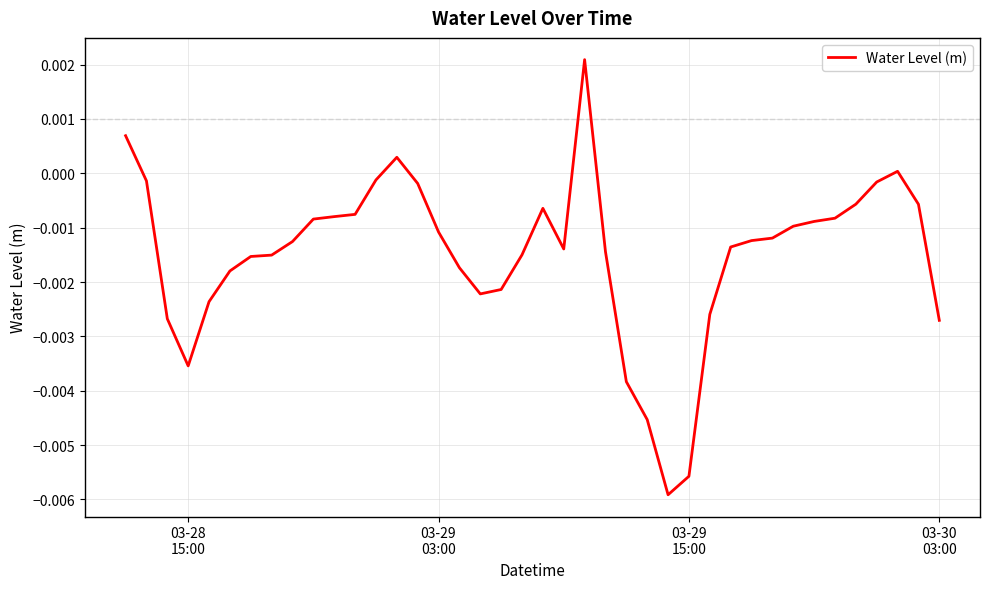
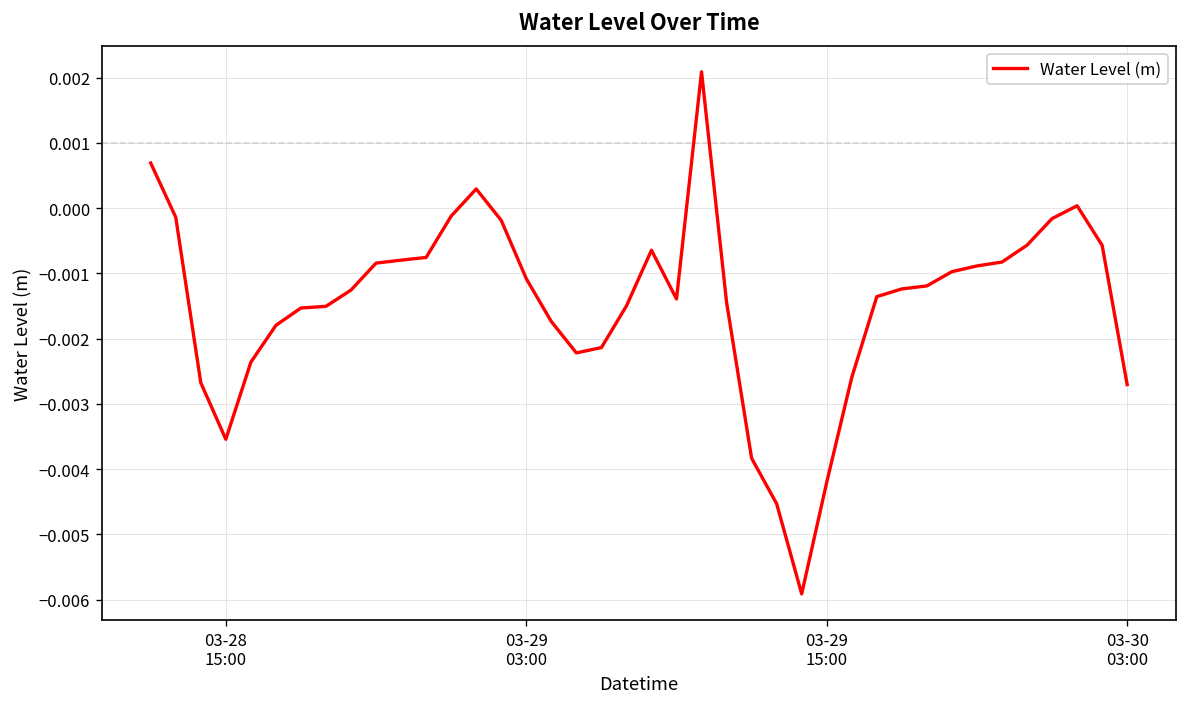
  {
    "03-28 15:00": -0.0035,
    "03-29 03:00": -0.0011,
-   "03-29 15:00": -0.0056,
+   "03-29 15:00": -0.0042,
    "03-30 03:00": -0.0027
  }
